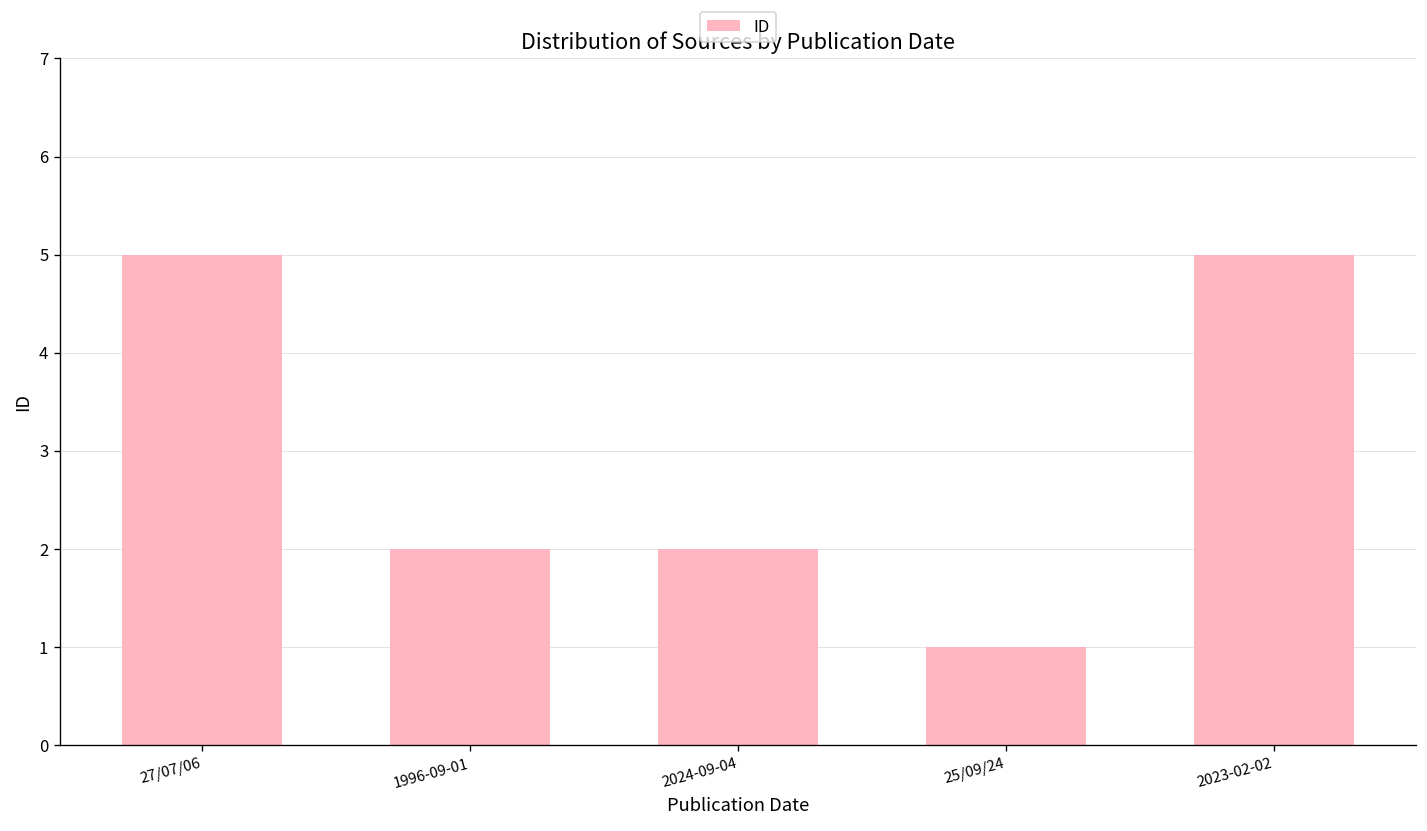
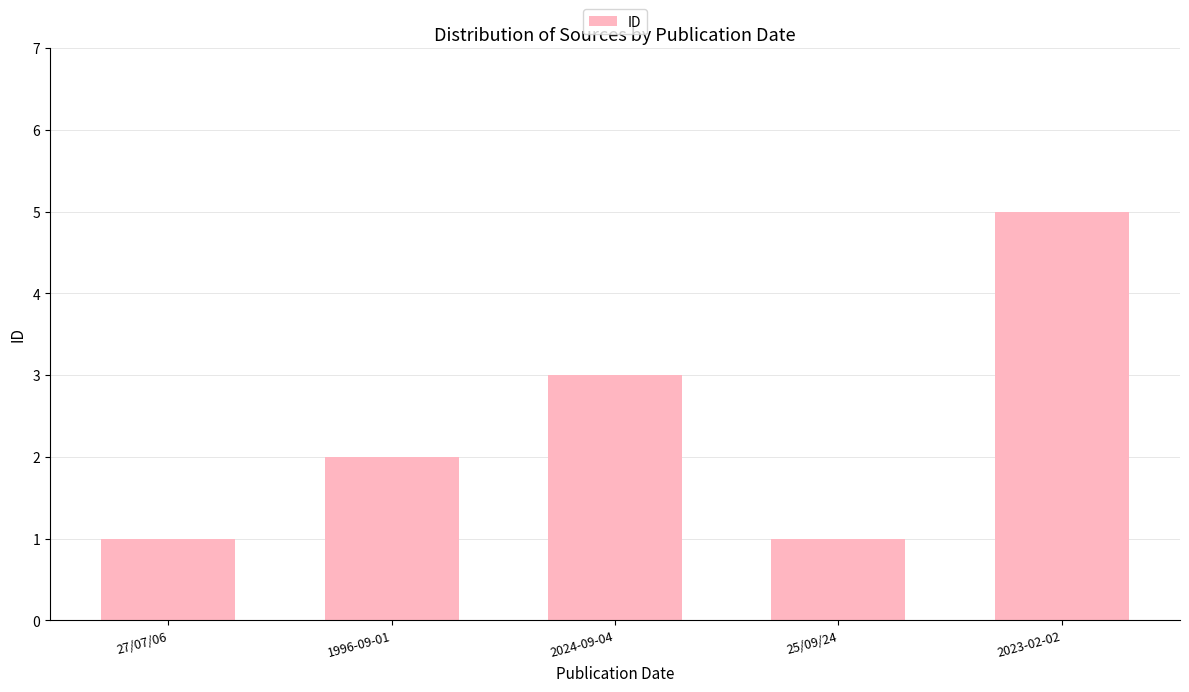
  {
-   "27/07/06": 5,
+   "27/07/06": 1,
    "1996-09-01": 2,
-   "2024-09-04": 2,
+   "2024-09-04": 3,
    "25/09/24": 1,
    "2023-02-02": 5
  }
